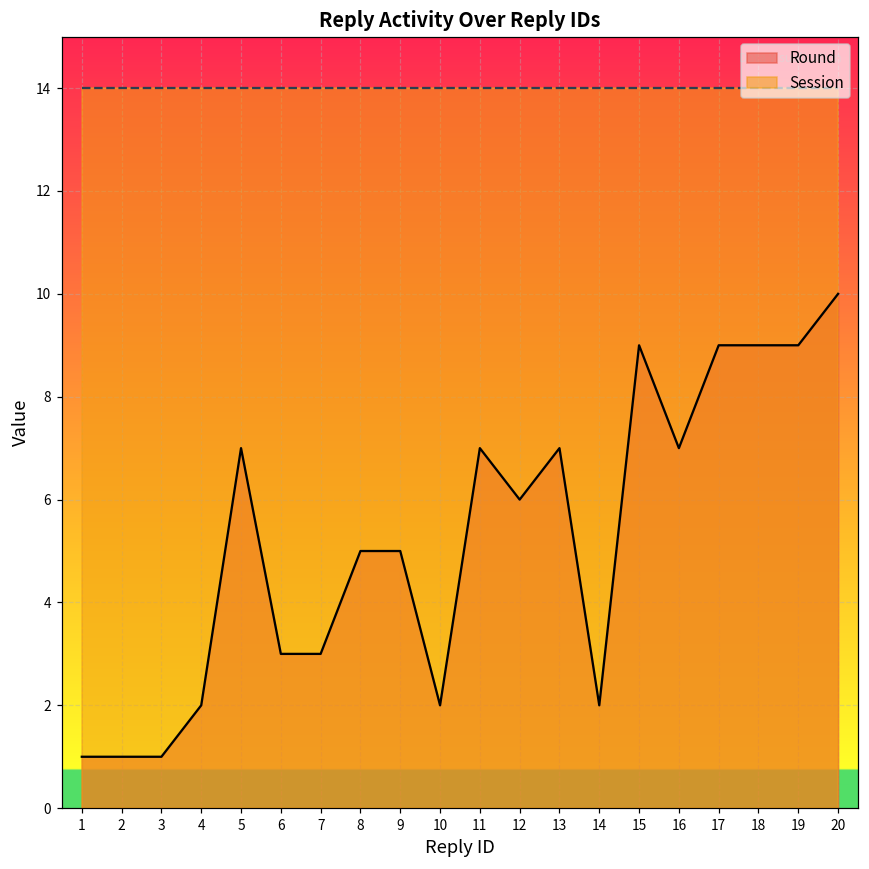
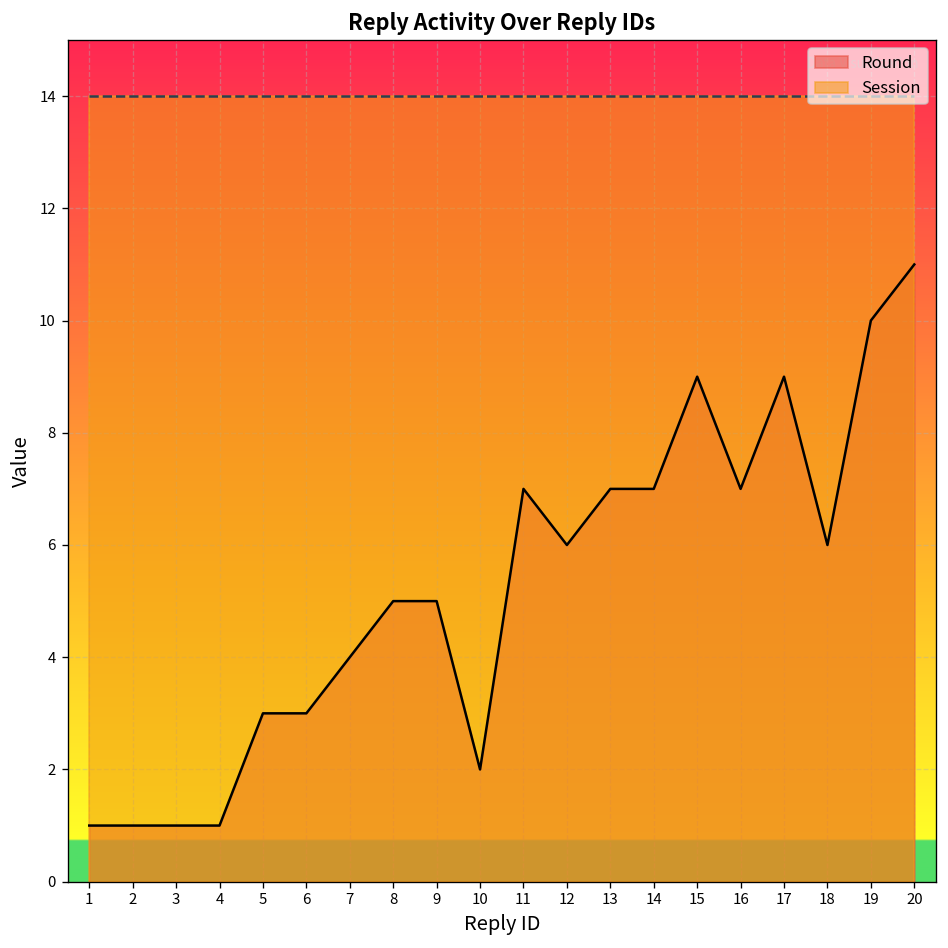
  {
    "Round": {
      "1": 1,
      "2": 1,
      "3": 1,
-     "4": 2,
-     "5": 7,
+     "4": 1,
+     "5": 3,
      "6": 3,
-     "7": 3,
+     "7": 4,
      "8": 5,
      "9": 5,
      "10": 2,
      "11": 7,
      "12": 6,
      "13": 7,
-     "14": 2,
+     "14": 7,
      "15": 9,
      "16": 7,
      "17": 9,
-     "18": 9,
-     "19": 9,
-     "20": 10
+     "18": 6,
+     "19": 10,
+     "20": 11
    },
    "Session": {
      "1": 14,
      "2": 14,
      "3": 14,
      "4": 14,
      "5": 14,
      "6": 14,
      "7": 14,
      "8": 14,
      "9": 14,
      "10": 14,
      "11": 14,
      "12": 14,
      "13": 14,
      "14": 14,
      "15": 14,
      "16": 14,
      "17": 14
    }
  }
